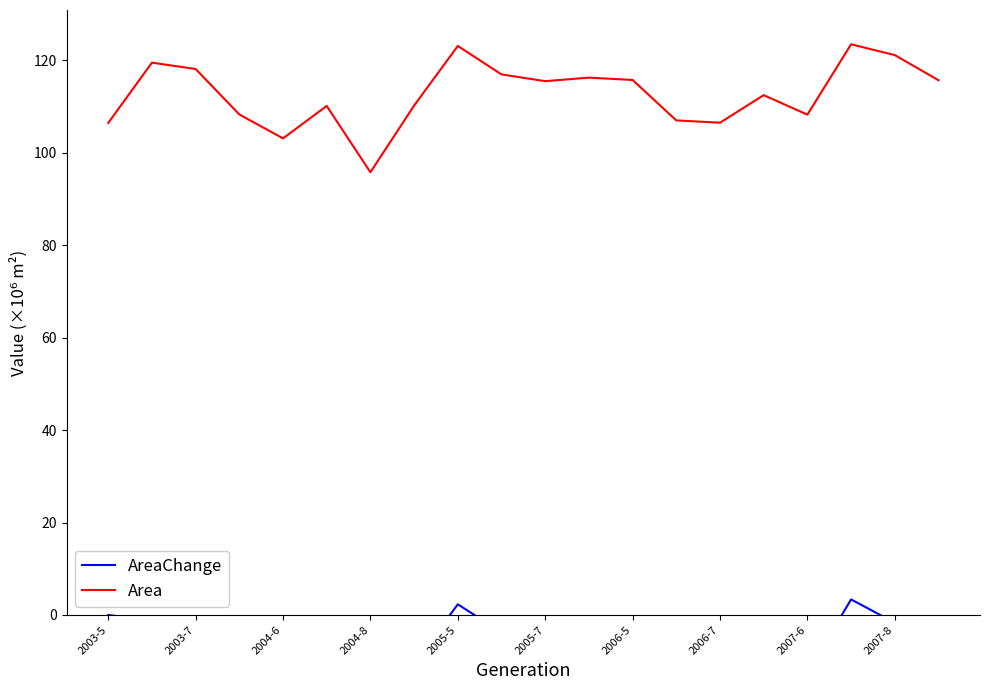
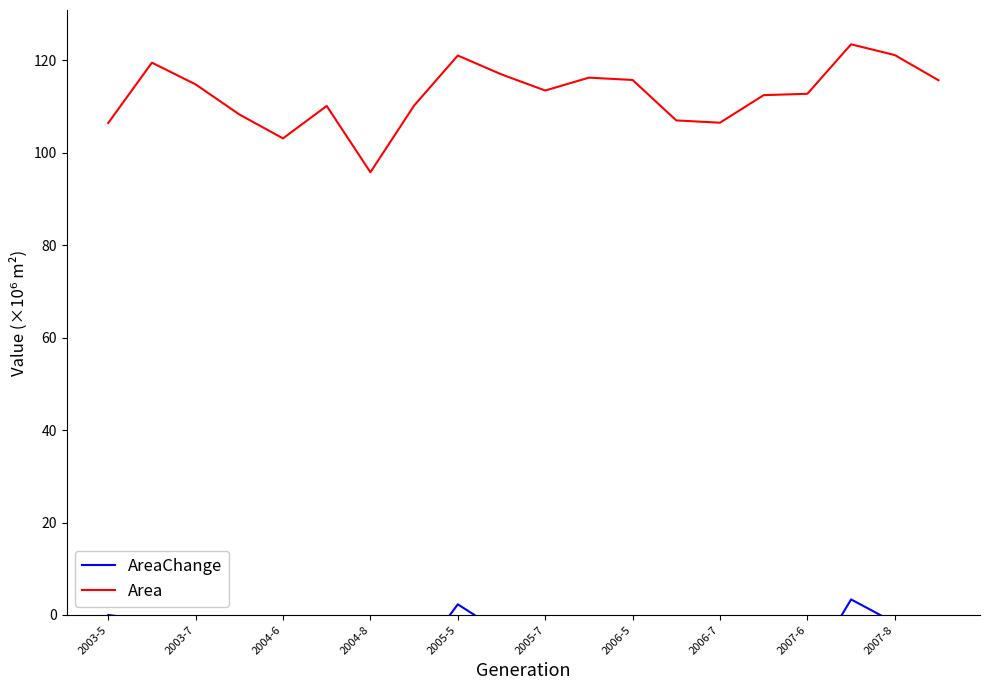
  {
    "AreaChange": {
      "2003-5": 0,
      "2005-5": 2
    },
    "Area": {
      "2003-5": 106,
-     "2003-7": 118,
+     "2003-7": 115,
      "2004-6": 103,
      "2004-8": 96,
-     "2005-5": 123,
-     "2005-7": 115,
+     "2005-5": 121,
+     "2005-7": 113,
      "2006-5": 116,
      "2006-7": 106,
-     "2007-6": 108,
+     "2007-6": 113,
      "2007-8": 121
    }
  }
